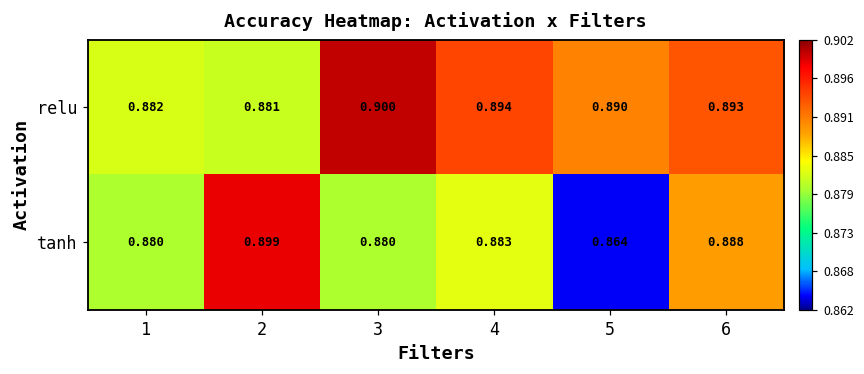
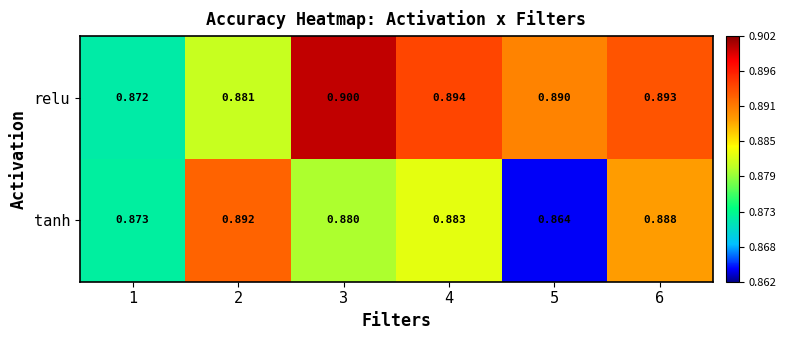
  {
    "relu": {
-     "1": 0.882,
+     "1": 0.872,
      "2": 0.881,
      "3": 0.900,
      "4": 0.894,
      "5": 0.890,
      "6": 0.893
    },
    "tanh": {
-     "1": 0.880,
-     "2": 0.899,
+     "1": 0.873,
+     "2": 0.892,
      "3": 0.880,
      "4": 0.883,
      "5": 0.864,
      "6": 0.888
    }
  }
